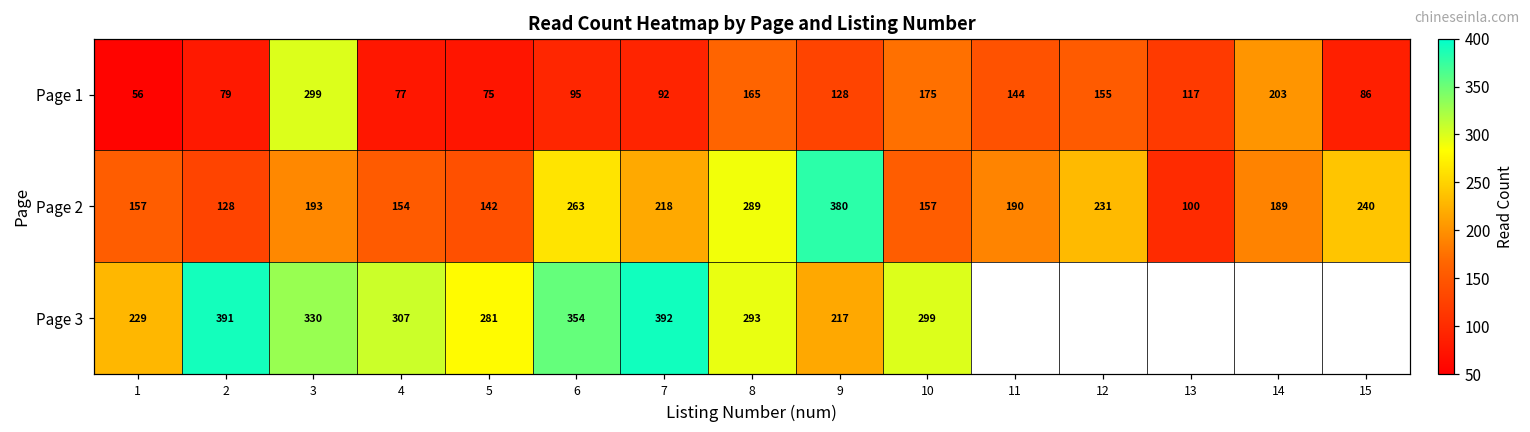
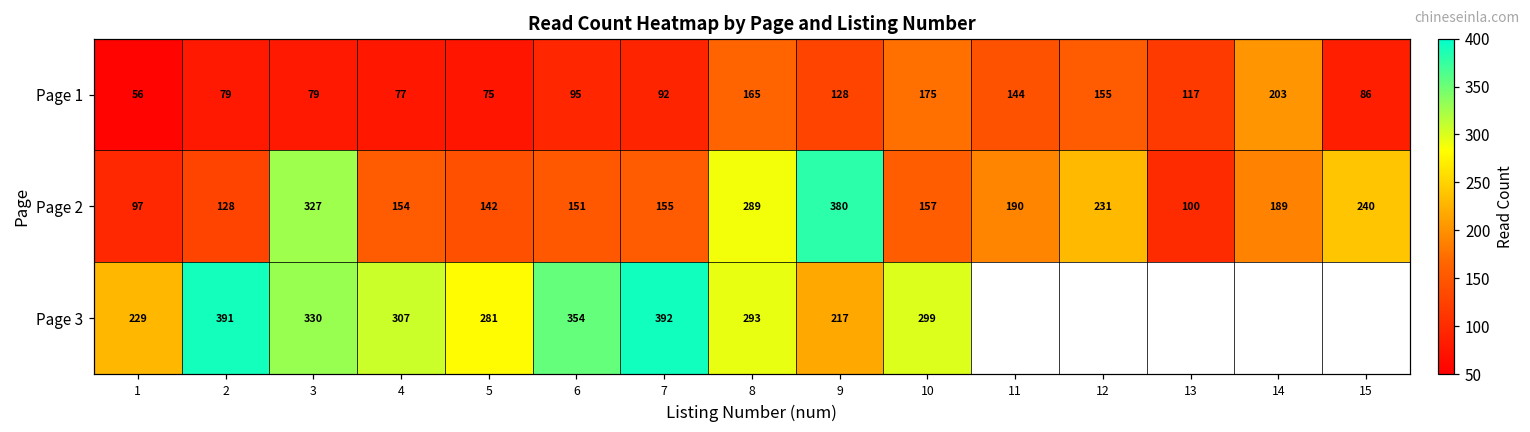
  {
    "Page 1": {
      "1": 56,
      "2": 79,
-     "3": 299,
+     "3": 79,
      "4": 77,
      "5": 75,
      "6": 95,
      "7": 92,
      "8": 165,
      "9": 128,
      "10": 175,
      "11": 144,
      "12": 155,
      "13": 117,
      "14": 203,
      "15": 86
    },
    "Page 2": {
-     "1": 157,
+     "1": 97,
      "2": 128,
-     "3": 193,
+     "3": 327,
      "4": 154,
      "5": 142,
-     "6": 263,
-     "7": 218,
+     "6": 151,
+     "7": 155,
      "8": 289,
      "9": 380,
      "10": 157,
      "11": 190,
      "12": 231,
      "13": 100,
      "14": 189,
      "15": 240
    },
    "Page 3": {
      "1": 229,
      "2": 391,
      "3": 330,
      "4": 307,
      "5": 281,
      "6": 354,
      "7": 392,
      "8": 293,
      "9": 217,
      "10": 299
    }
  }
